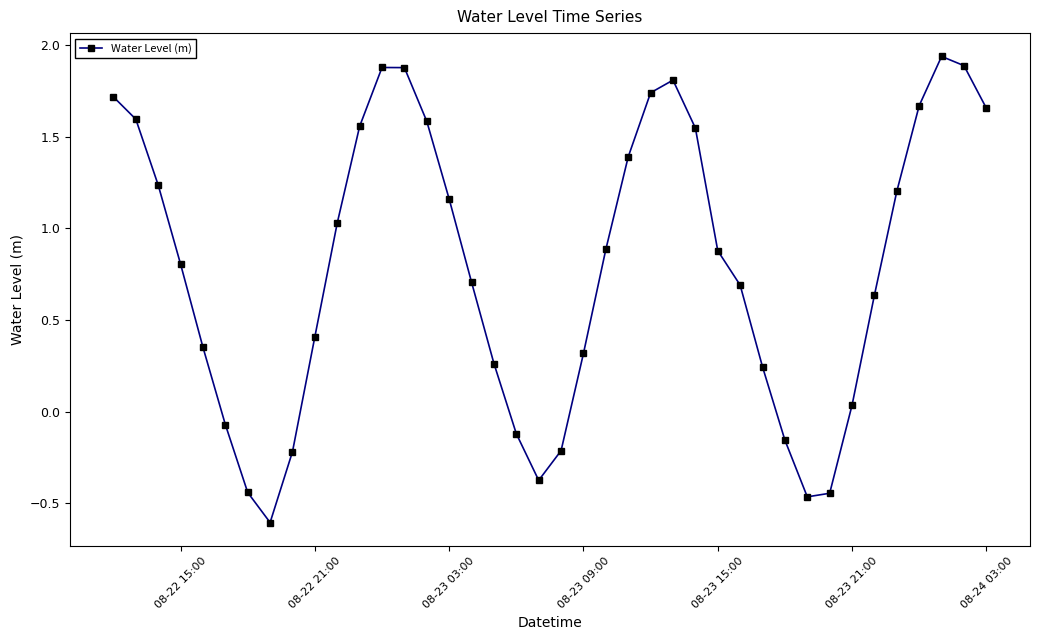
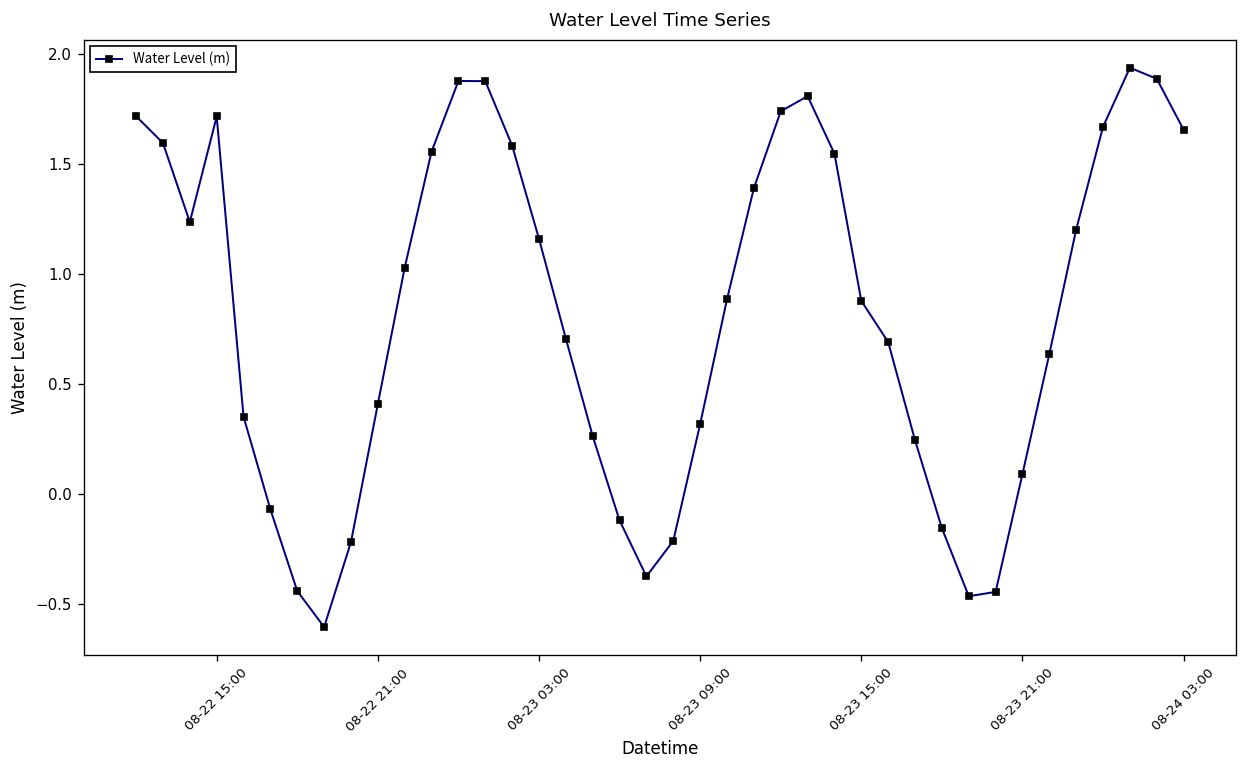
  {
-   "08-22 15:00": 0.81,
+   "08-22 15:00": 1.72,
    "08-22 21:00": 0.41,
    "08-23 03:00": 1.16,
    "08-23 09:00": 0.32,
    "08-23 15:00": 0.88,
-   "08-23 21:00": 0.04,
+   "08-23 21:00": 0.09,
    "08-24 03:00": 1.66
  }
